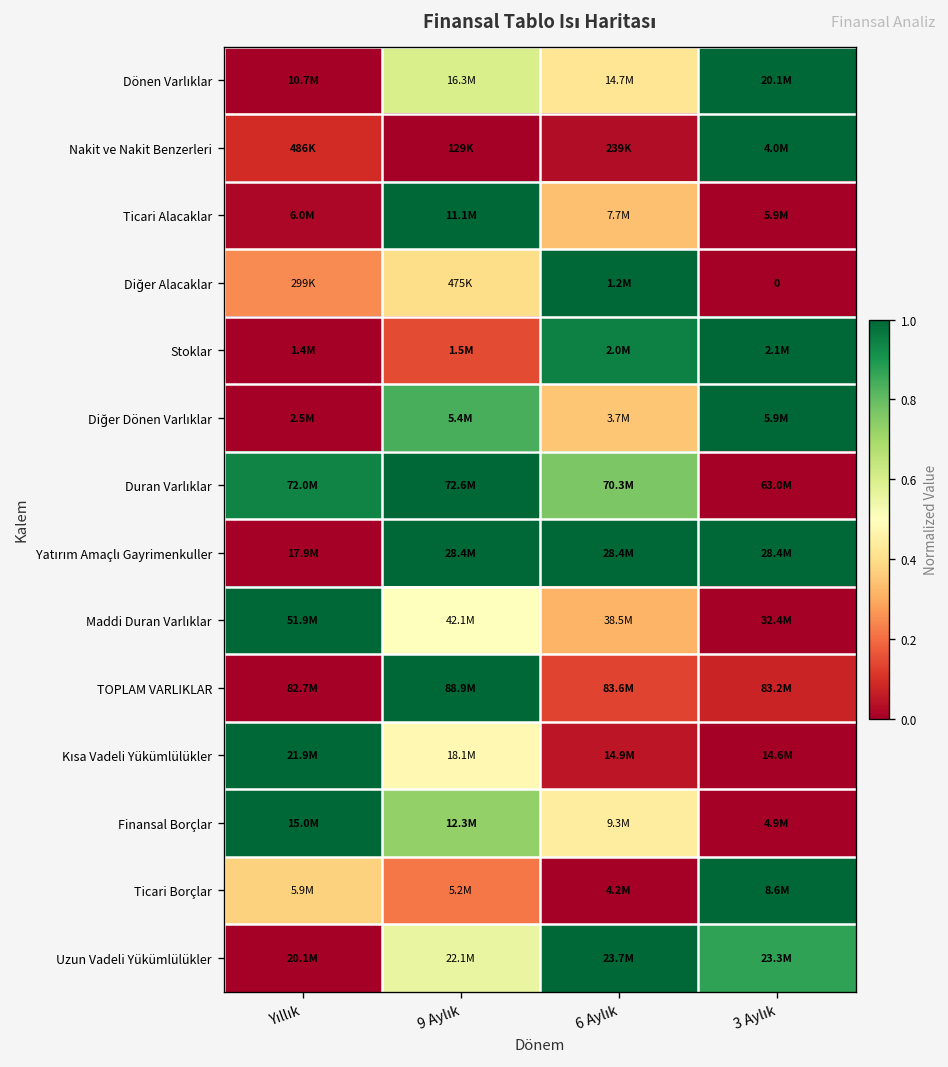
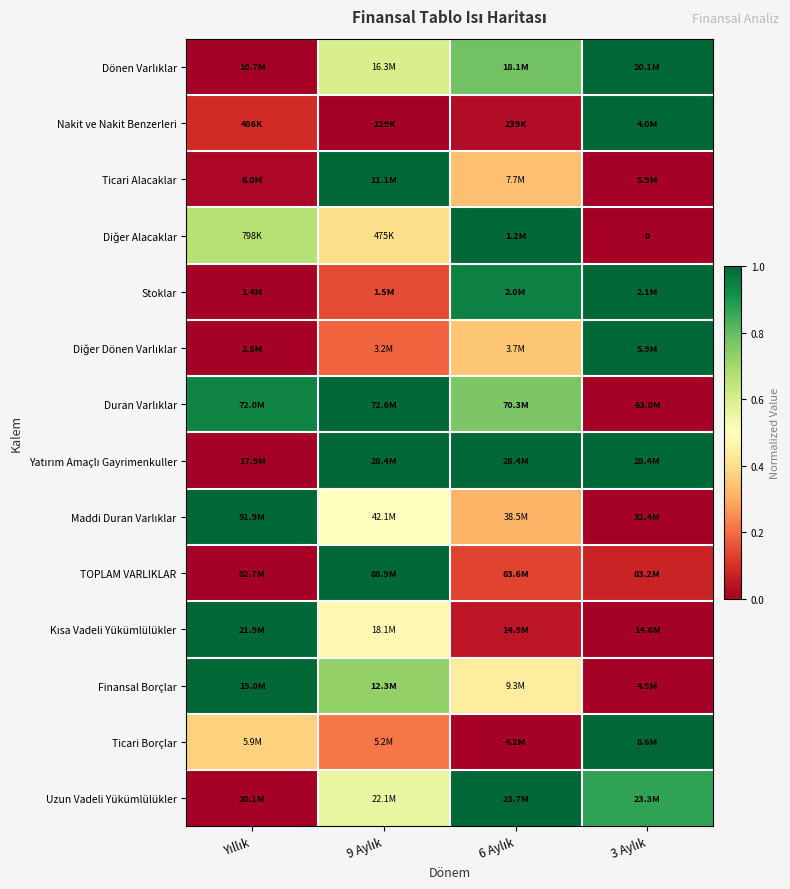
  {
    "Dönen Varlıklar": {
      "Yıllık": "10.7M",
      "9 Aylık": "16.3M",
-     "6 Aylık": "14.7M",
+     "6 Aylık": "18.1M",
      "3 Aylık": "20.1M"
    },
    "Nakit ve Nakit Benzerleri": {
      "Yıllık": "486K",
      "9 Aylık": "129K",
      "6 Aylık": "239K",
      "3 Aylık": "4.0M"
    },
    "Ticari Alacaklar": {
      "Yıllık": "6.0M",
      "9 Aylık": "11.1M",
      "6 Aylık": "7.7M",
      "3 Aylık": "5.9M"
    },
    "Diğer Alacaklar": {
-     "Yıllık": "299K",
+     "Yıllık": "798K",
      "9 Aylık": "475K",
      "6 Aylık": "1.2M",
      "3 Aylık": "0"
    },
    "Stoklar": {
      "Yıllık": "1.4M",
      "9 Aylık": "1.5M",
      "6 Aylık": "2.0M",
      "3 Aylık": "2.1M"
    },
    "Diğer Dönen Varlıklar": {
      "Yıllık": "2.5M",
-     "9 Aylık": "5.4M",
+     "9 Aylık": "3.2M",
      "6 Aylık": "3.7M",
      "3 Aylık": "5.9M"
    },
    "Duran Varlıklar": {
      "Yıllık": "72.0M",
      "9 Aylık": "72.6M",
      "6 Aylık": "70.3M",
      "3 Aylık": "63.0M"
    },
    "Yatırım Amaçlı Gayrimenkuller": {
      "Yıllık": "17.9M",
      "9 Aylık": "28.4M",
      "6 Aylık": "28.4M",
      "3 Aylık": "28.4M"
    },
    "Maddi Duran Varlıklar": {
      "Yıllık": "51.9M",
      "9 Aylık": "42.1M",
      "6 Aylık": "38.5M",
      "3 Aylık": "32.4M"
    },
    "TOPLAM VARLIKLAR": {
      "Yıllık": "82.7M",
      "9 Aylık": "88.9M",
      "6 Aylık": "83.6M",
      "3 Aylık": "83.2M"
    },
    "Kısa Vadeli Yükümlülükler": {
      "Yıllık": "21.9M",
      "9 Aylık": "18.1M",
      "6 Aylık": "14.9M",
      "3 Aylık": "14.6M"
    },
    "Finansal Borçlar": {
      "Yıllık": "15.0M",
      "9 Aylık": "12.3M",
      "6 Aylık": "9.3M",
      "3 Aylık": "4.9M"
    },
    "Ticari Borçlar": {
      "Yıllık": "5.9M",
      "9 Aylık": "5.2M",
      "6 Aylık": "4.2M",
      "3 Aylık": "8.6M"
    },
    "Uzun Vadeli Yükümlülükler": {
      "Yıllık": "20.1M",
      "9 Aylık": "22.1M",
      "6 Aylık": "23.7M",
      "3 Aylık": "23.3M"
    }
  }
